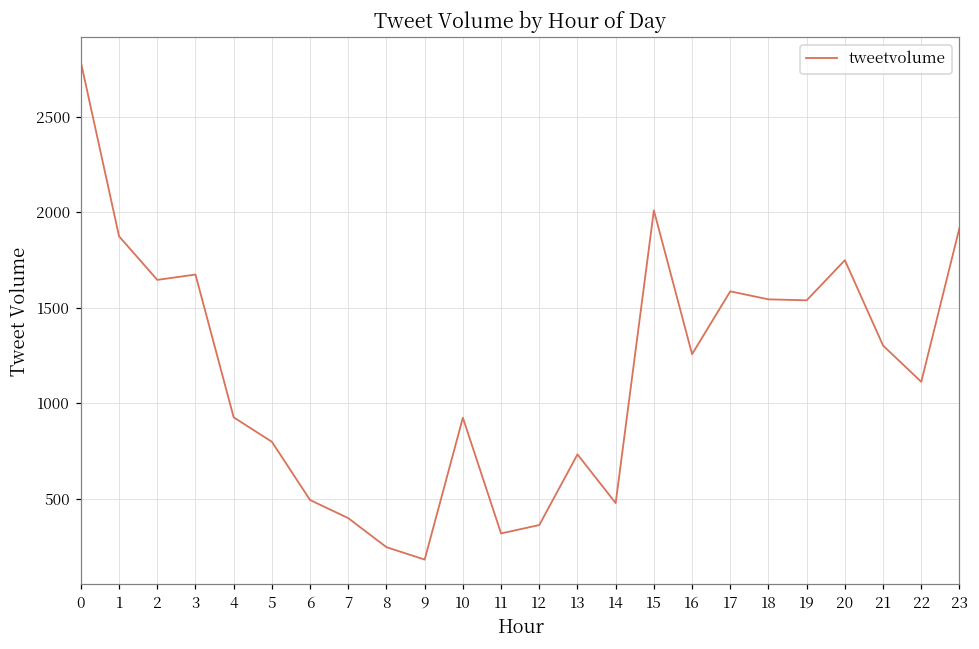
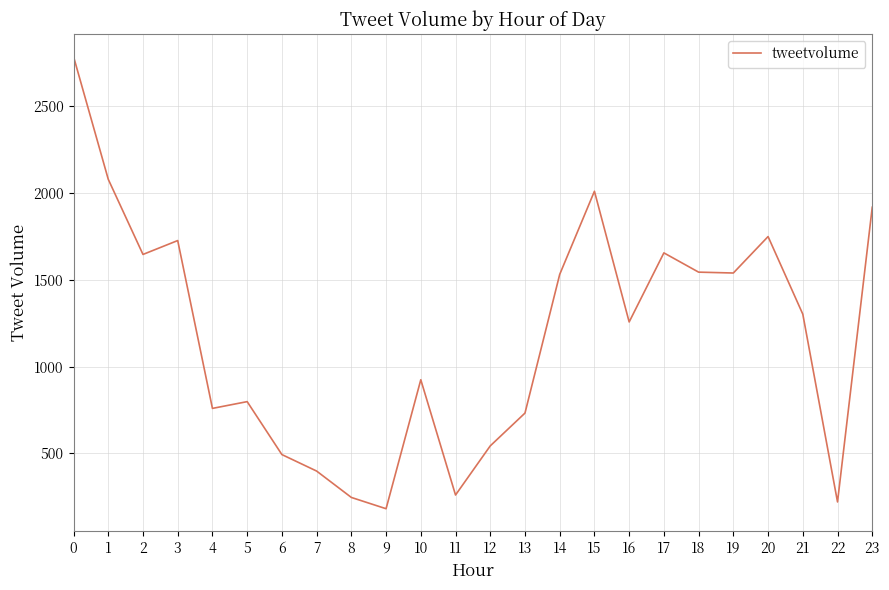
  {
    "0": 2790,
-   "1": 1870,
+   "1": 2080,
    "2": 1650,
-   "3": 1670,
-   "4": 930,
+   "3": 1730,
+   "4": 760,
    "5": 800,
    "6": 490,
    "7": 400,
    "8": 250,
    "9": 180,
    "10": 920,
-   "11": 320,
-   "12": 360,
+   "11": 260,
+   "12": 540,
    "13": 730,
-   "14": 480,
+   "14": 1530,
    "15": 2010,
    "16": 1260,
-   "17": 1590,
+   "17": 1660,
    "18": 1540,
    "19": 1540,
    "20": 1750,
    "21": 1300,
-   "22": 1110,
+   "22": 220,
    "23": 1920
  }
